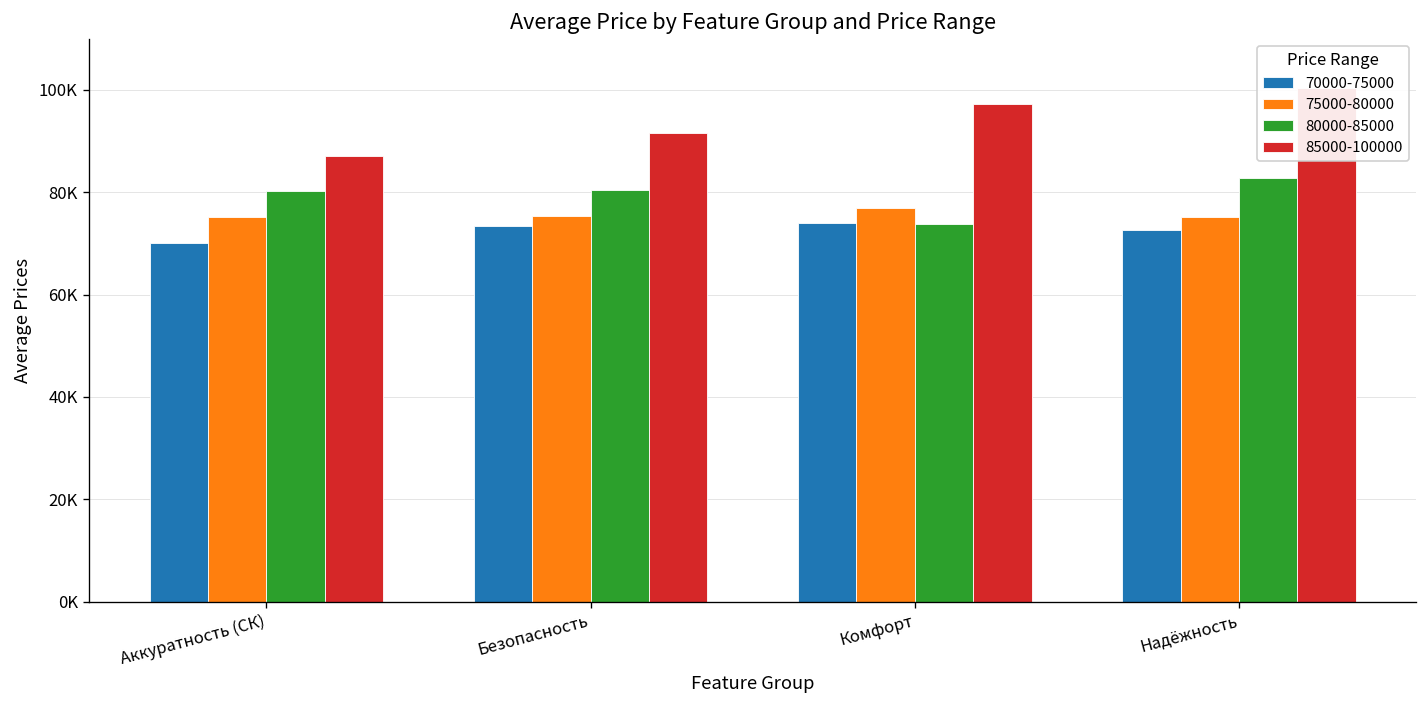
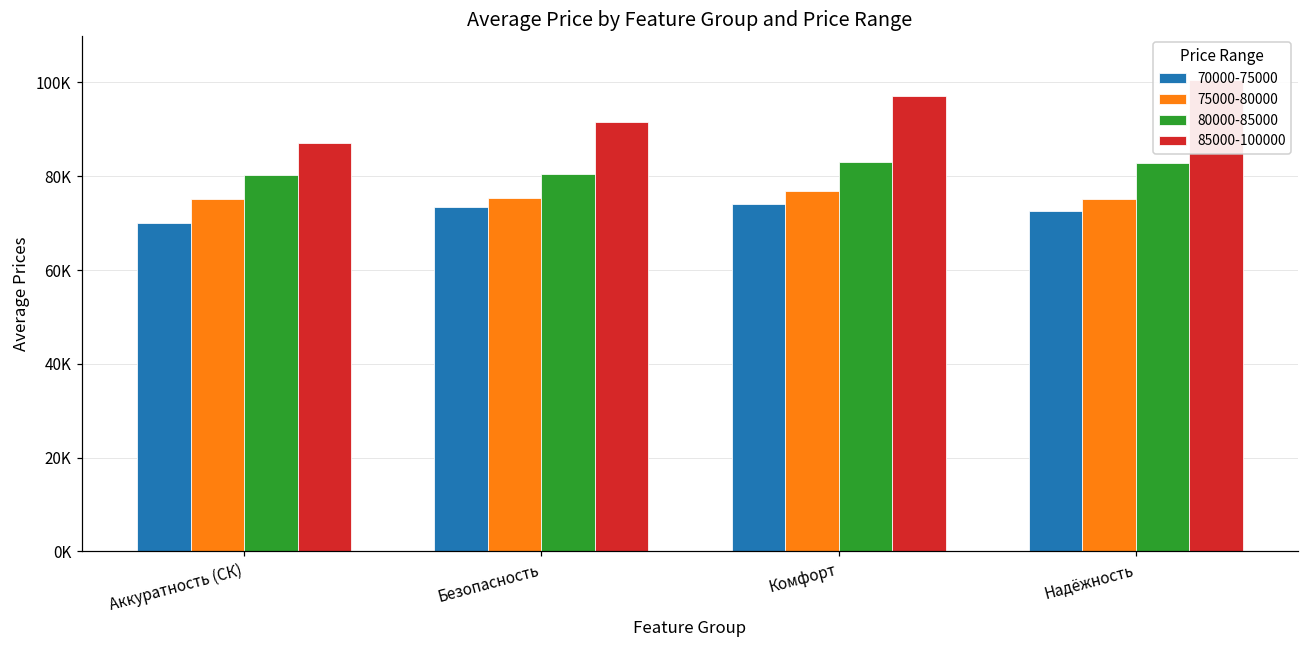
  {
    "70000-75000": {
      "Аккуратность (СК)": 70000,
      "Безопасность": 73000,
      "Комфорт": 74000,
      "Надёжность": 73000
    },
    "75000-80000": {
      "Аккуратность (СК)": 75000,
      "Безопасность": 75000,
      "Комфорт": 77000,
      "Надёжность": 75000
    },
    "80000-85000": {
      "Аккуратность (СК)": 80000,
      "Безопасность": 81000,
-     "Комфорт": 74000,
+     "Комфорт": 83000,
      "Надёжность": 83000
    },
    "85000-100000": {
      "Аккуратность (СК)": 87000,
      "Безопасность": 92000,
      "Комфорт": 97000
    }
  }
